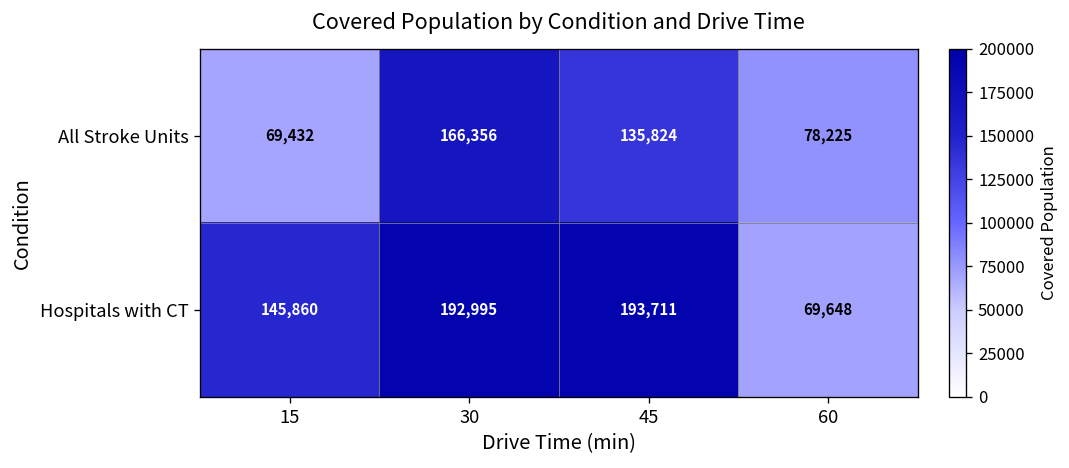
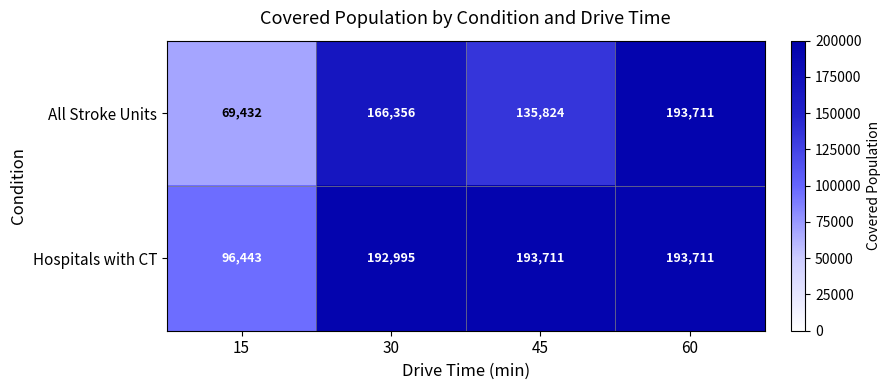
  {
    "All Stroke Units": {
      "15": "69,432",
      "30": "166,356",
      "45": "135,824",
-     "60": "78,225"
+     "60": "193,711"
    },
    "Hospitals with CT": {
-     "15": "145,860",
+     "15": "96,443",
      "30": "192,995",
      "45": "193,711",
-     "60": "69,648"
+     "60": "193,711"
    }
  }
